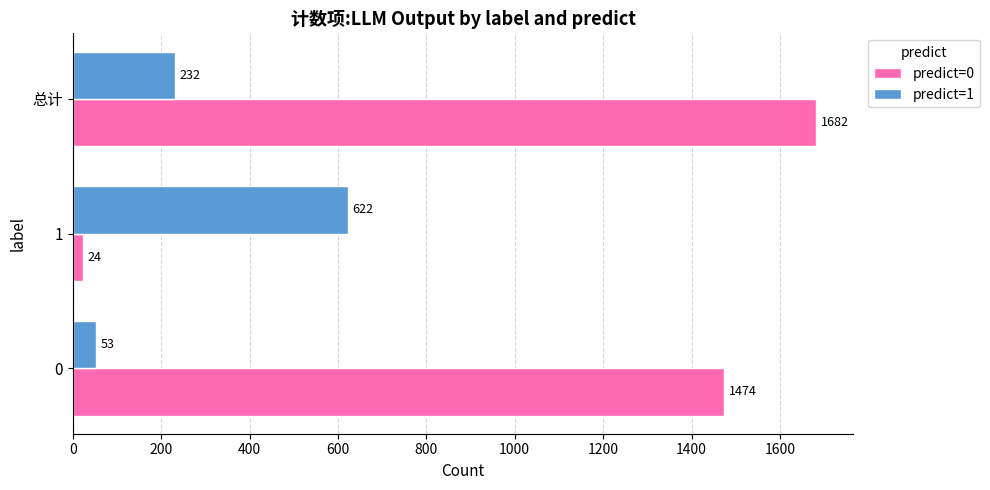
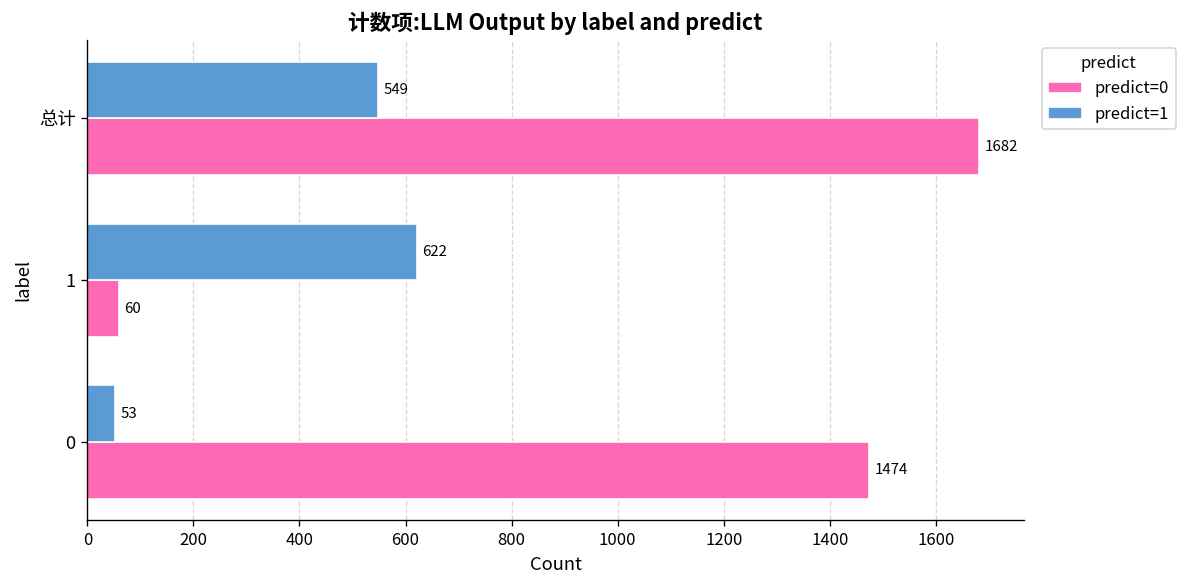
  {
    "predict=0": {
      "总计": 1682,
-     "1": 24,
+     "1": 60,
      "0": 1474
    },
    "predict=1": {
-     "总计": 232,
+     "总计": 549,
      "1": 622,
      "0": 53
    }
  }
